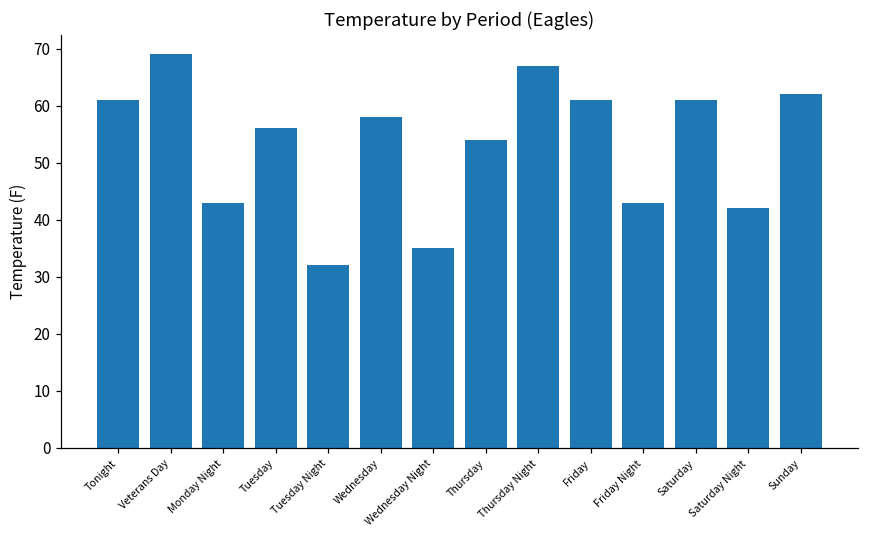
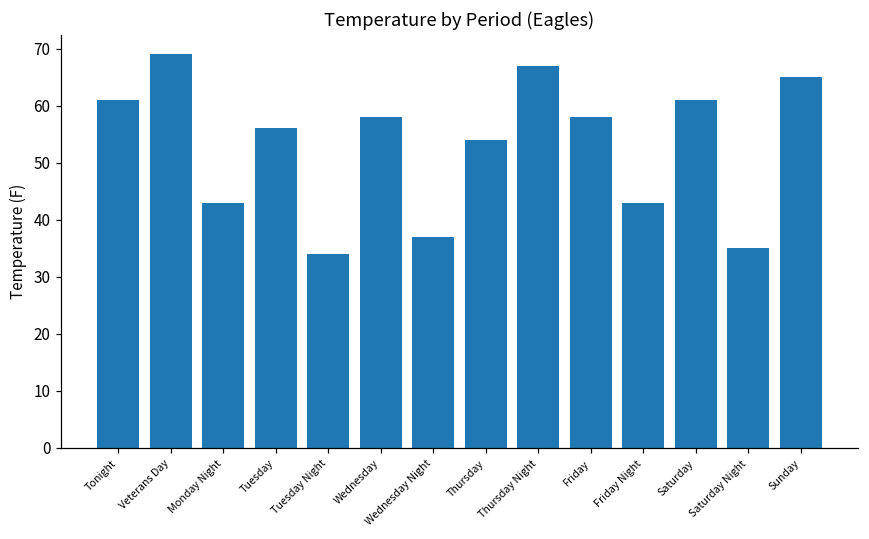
  {
    "Tonight": 61,
    "Veterans Day": 69,
    "Monday Night": 43,
    "Tuesday": 56,
-   "Tuesday Night": 32,
+   "Tuesday Night": 34,
    "Wednesday": 58,
-   "Wednesday Night": 35,
+   "Wednesday Night": 37,
    "Thursday": 54,
    "Thursday Night": 67,
-   "Friday": 61,
+   "Friday": 58,
    "Friday Night": 43,
    "Saturday": 61,
-   "Saturday Night": 42,
-   "Sunday": 62
+   "Saturday Night": 35,
+   "Sunday": 65
  }
